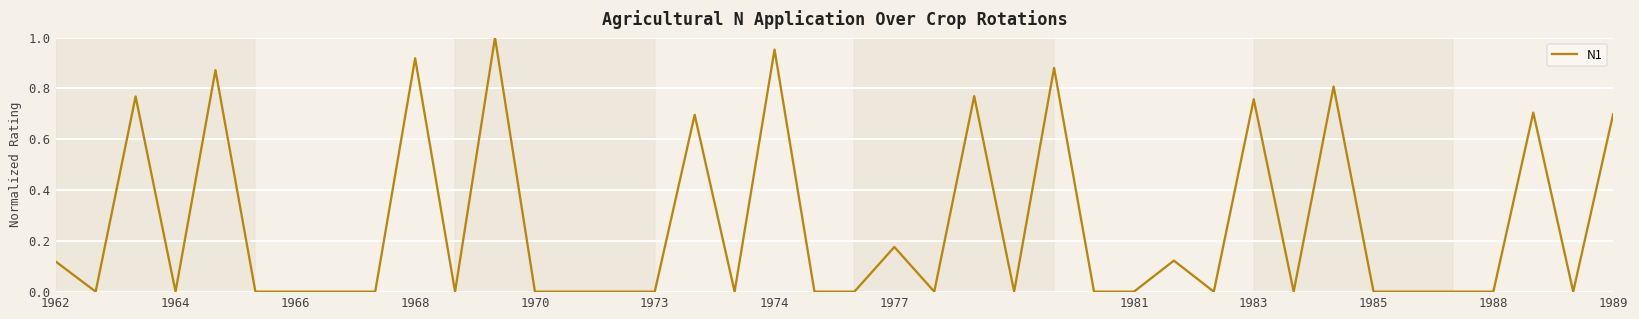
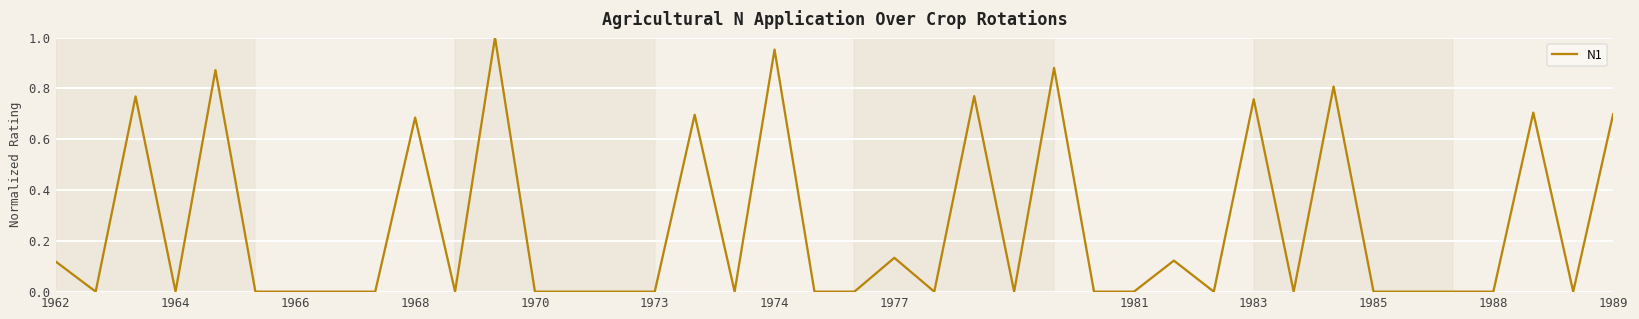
  {
    "1962": 0.12,
    "1964": 0.00,
    "1966": 0.00,
-   "1968": 0.92,
+   "1968": 0.68,
    "1970": 0.00,
    "1973": 0.00,
    "1974": 0.95,
-   "1977": 0.18,
+   "1977": 0.13,
    "1981": 0.00,
    "1983": 0.76,
    "1985": 0.00,
    "1988": 0.00,
    "1989": 0.70
  }
